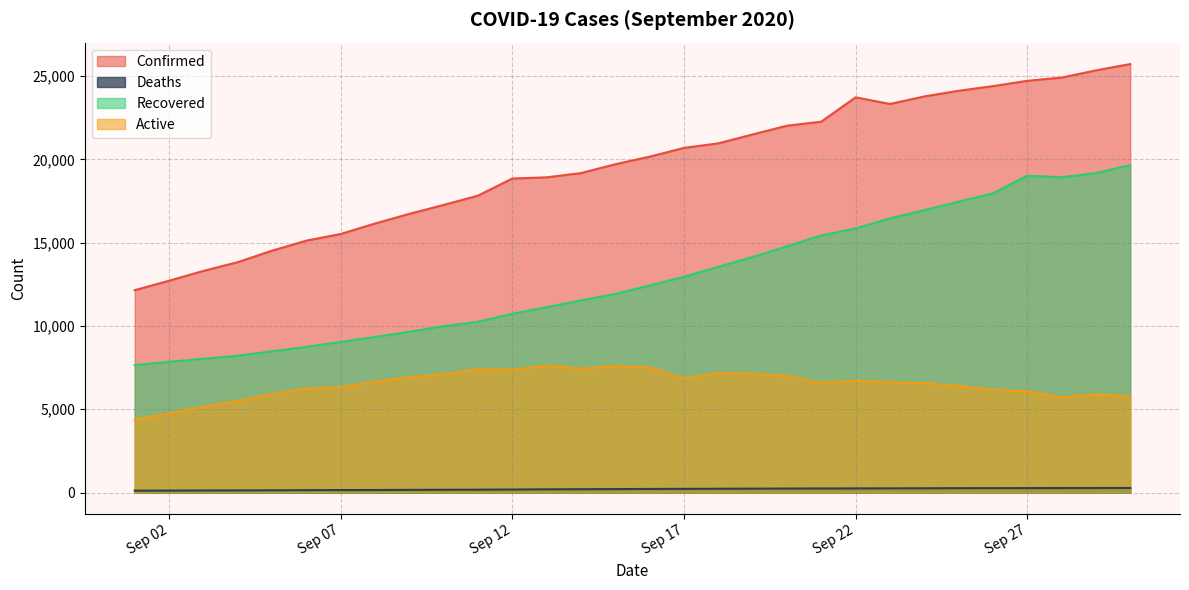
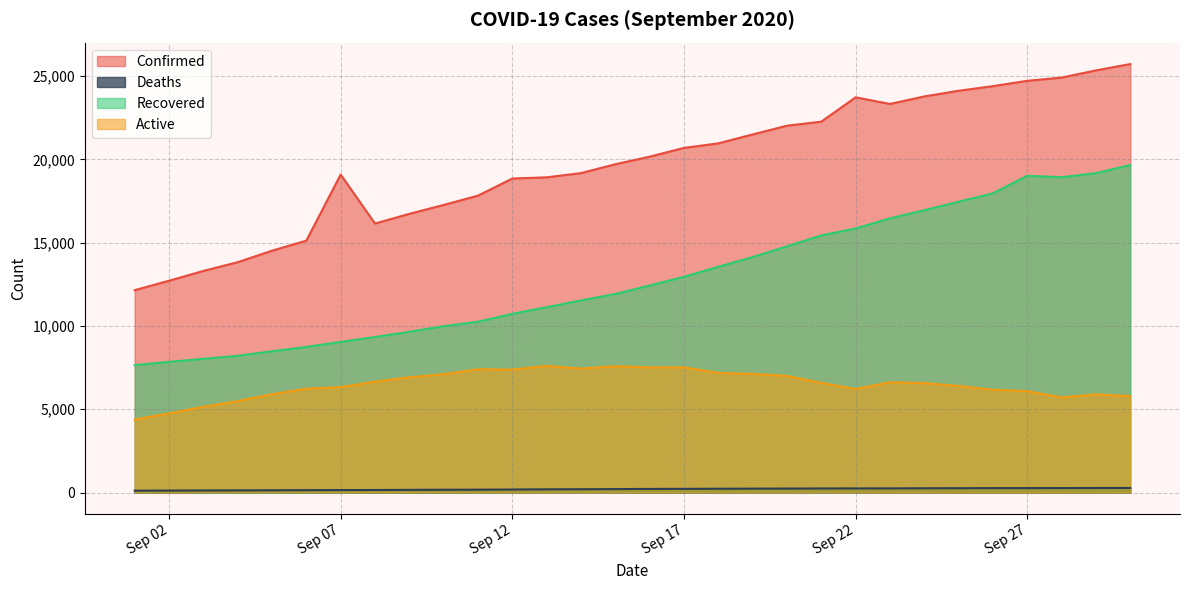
  {
    "Confirmed": {
      "Sep 02": "12,700",
-     "Sep 07": "15,500",
+     "Sep 07": "19,100",
      "Sep 12": "18,900",
      "Sep 17": "20,700",
      "Sep 22": "23,700",
      "Sep 27": "24,700"
    },
    "Deaths": {
      "Sep 02": "100",
      "Sep 07": "100",
      "Sep 12": "200",
      "Sep 17": "200",
      "Sep 22": "200",
      "Sep 27": "300"
    },
    "Recovered": {
      "Sep 02": "7,800",
      "Sep 07": "9,000",
      "Sep 12": "10,700",
      "Sep 17": "13,000",
      "Sep 22": "15,900",
      "Sep 27": "19,000"
    },
    "Active": {
      "Sep 02": "4,800",
      "Sep 07": "6,300",
      "Sep 12": "7,400",
-     "Sep 17": "6,900",
-     "Sep 22": "6,700",
+     "Sep 17": "7,500",
+     "Sep 22": "6,200",
      "Sep 27": "6,100"
    }
  }
